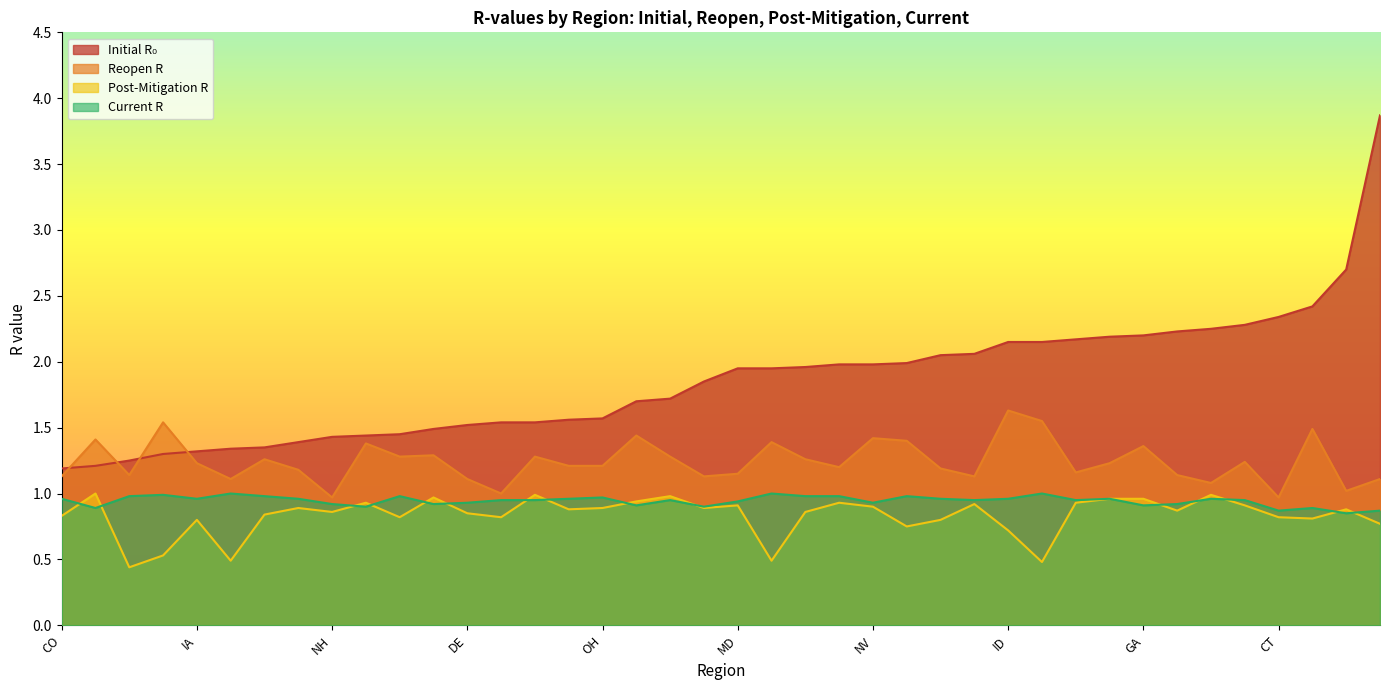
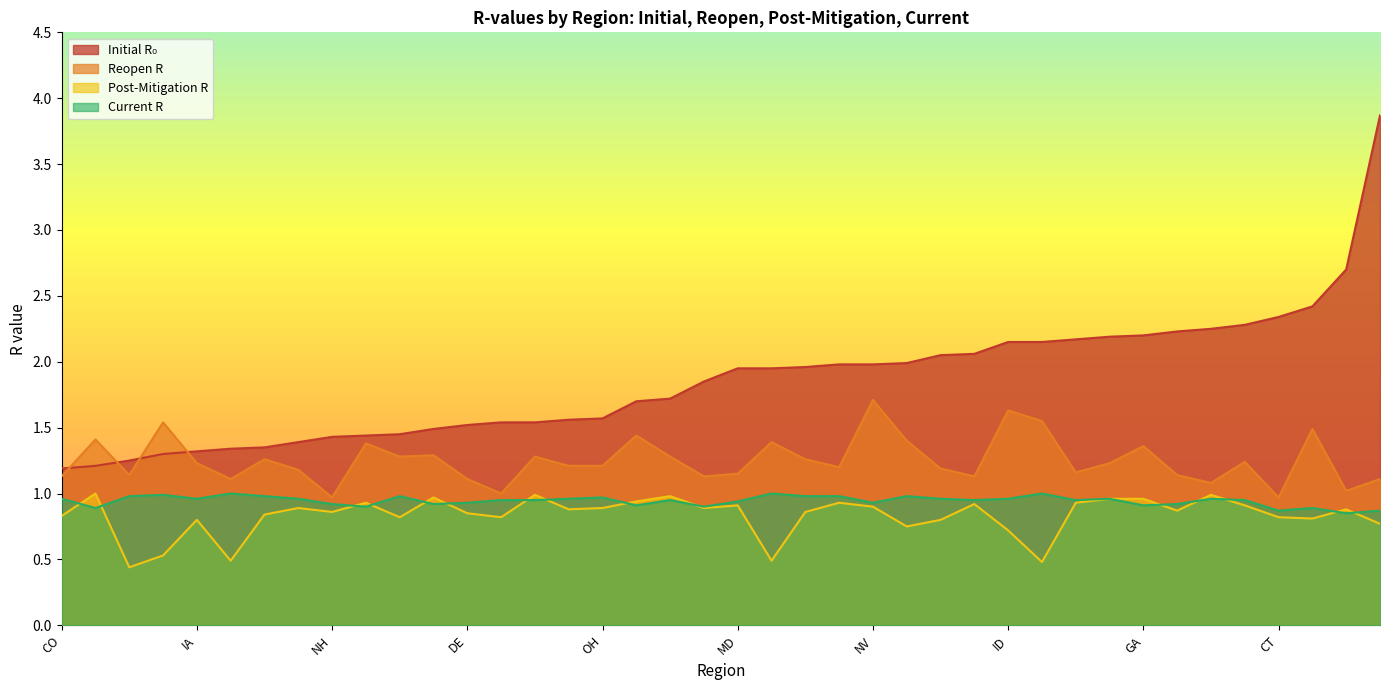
  {
    "Initial R₀": {
      "NV": 1.98
    },
    "Reopen R": {
-     "NV": 1.42
+     "NV": 1.71
    },
    "Post-Mitigation R": {
      "NV": 0.90
    },
    "Current R": {
      "NV": 0.93
    }
  }
